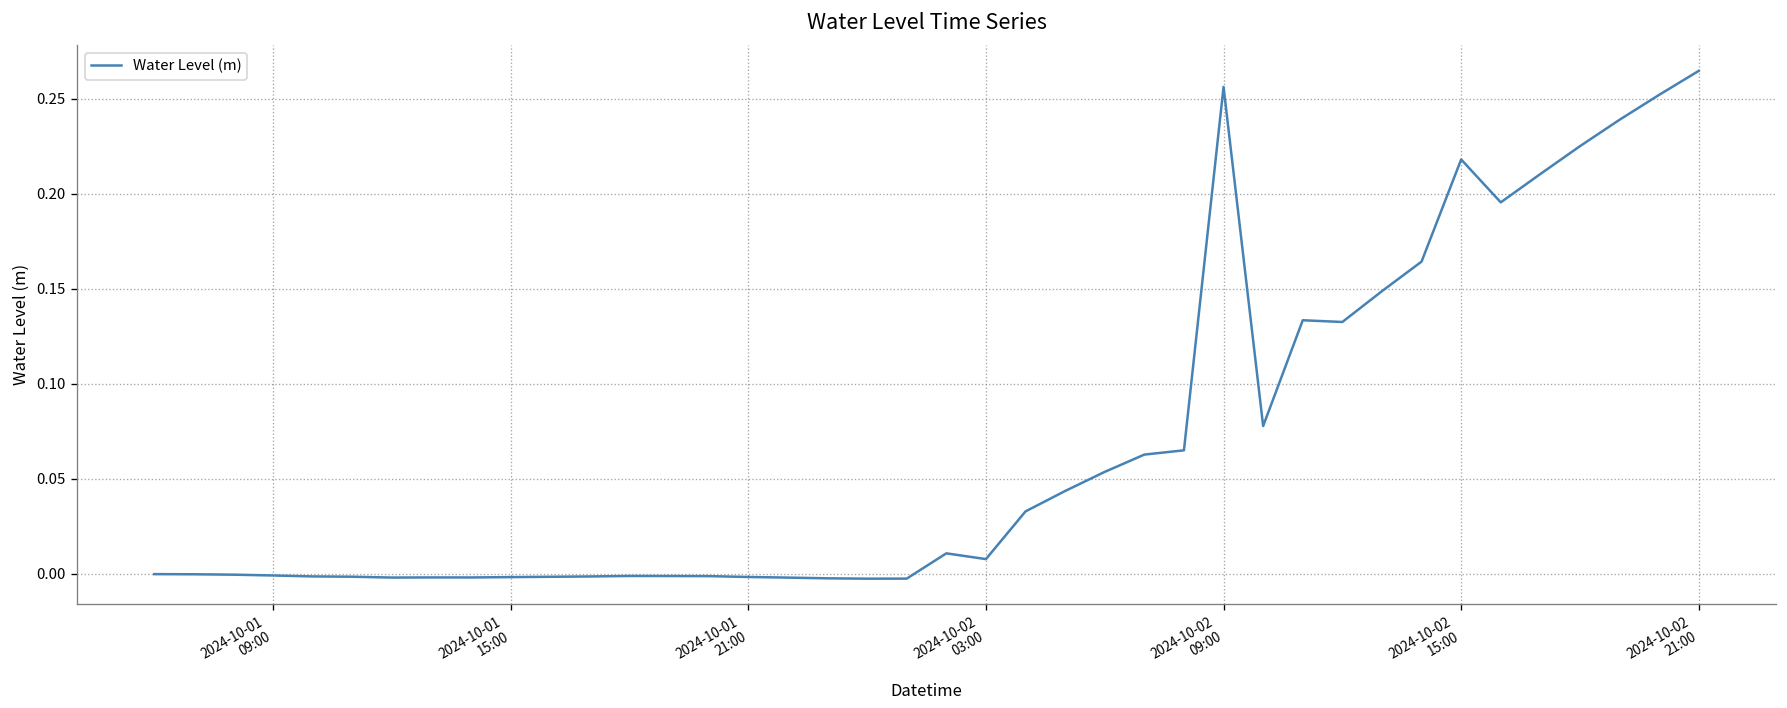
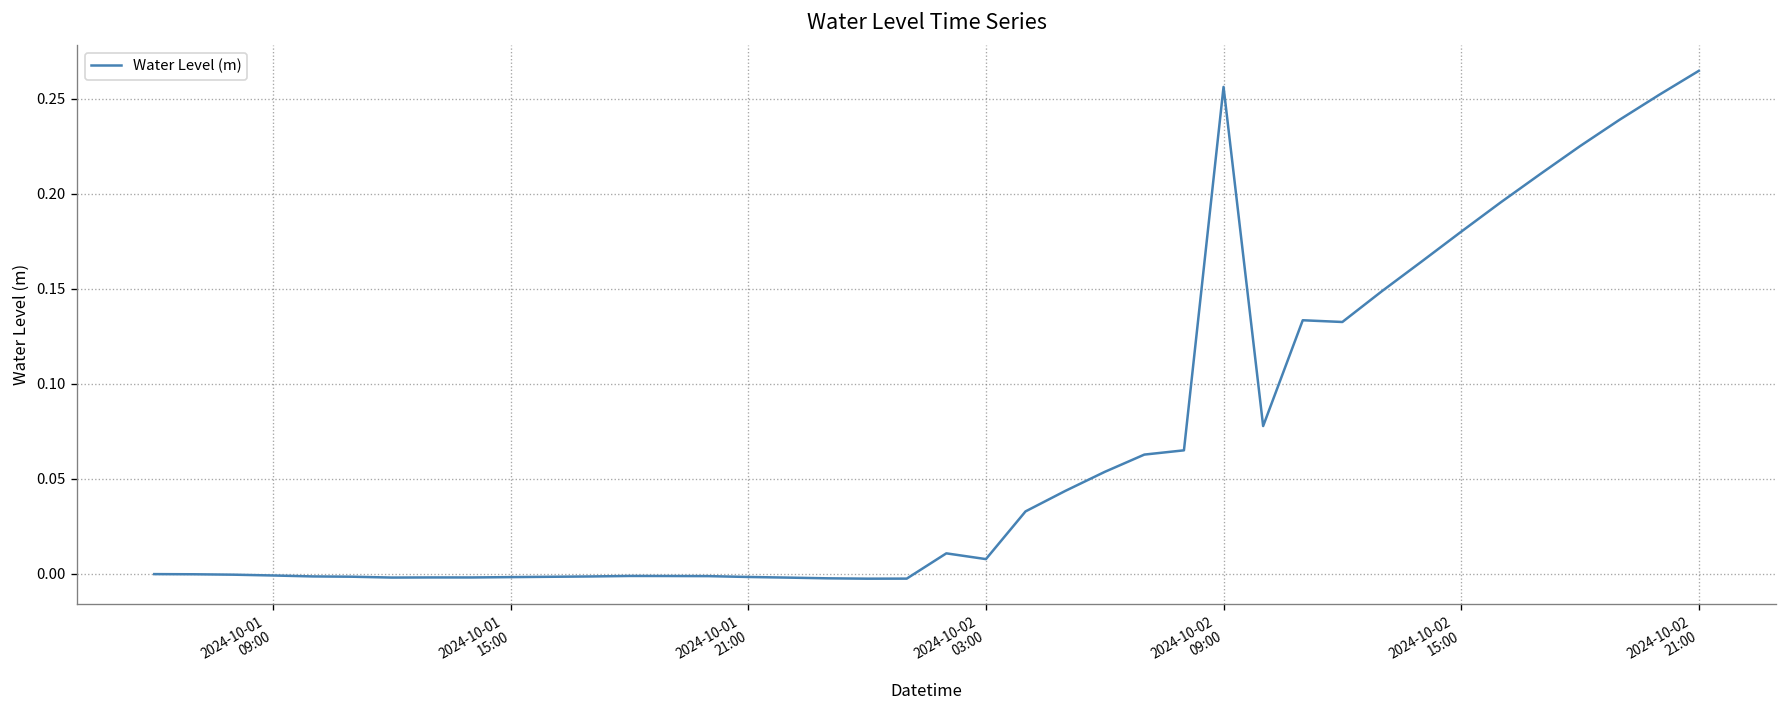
  {
    "2024-10-01 09:00": -0.001,
    "2024-10-01 15:00": -0.002,
    "2024-10-01 21:00": -0.002,
    "2024-10-02 03:00": 0.008,
    "2024-10-02 09:00": 0.256,
-   "2024-10-02 15:00": 0.218,
+   "2024-10-02 15:00": 0.180,
    "2024-10-02 21:00": 0.265
  }
